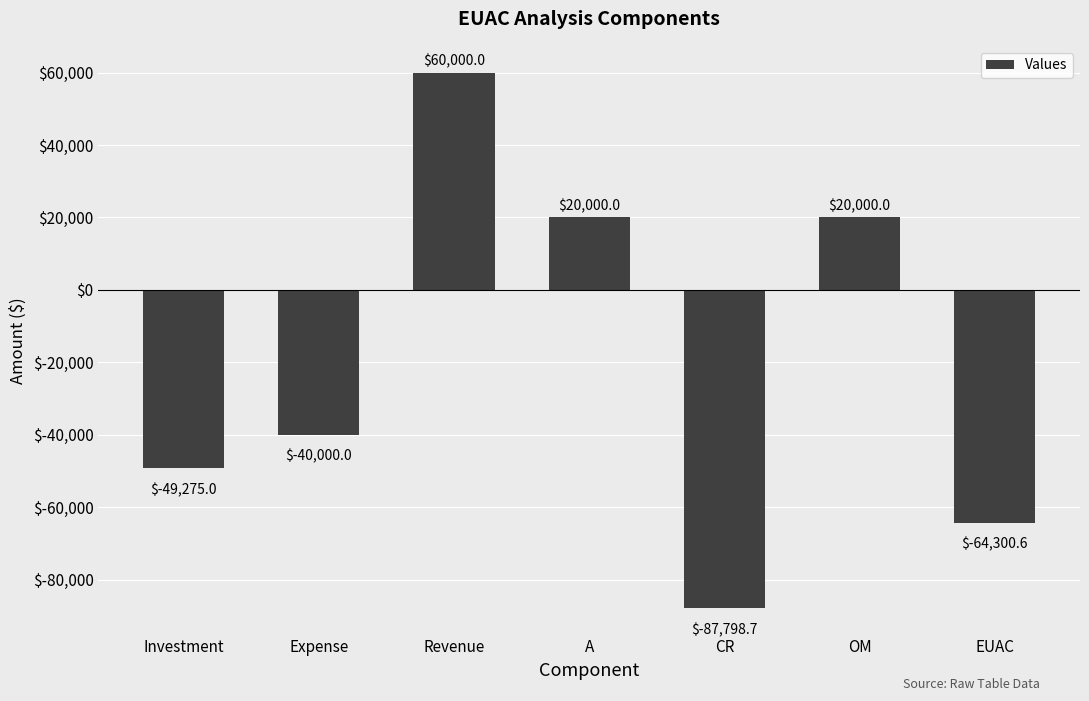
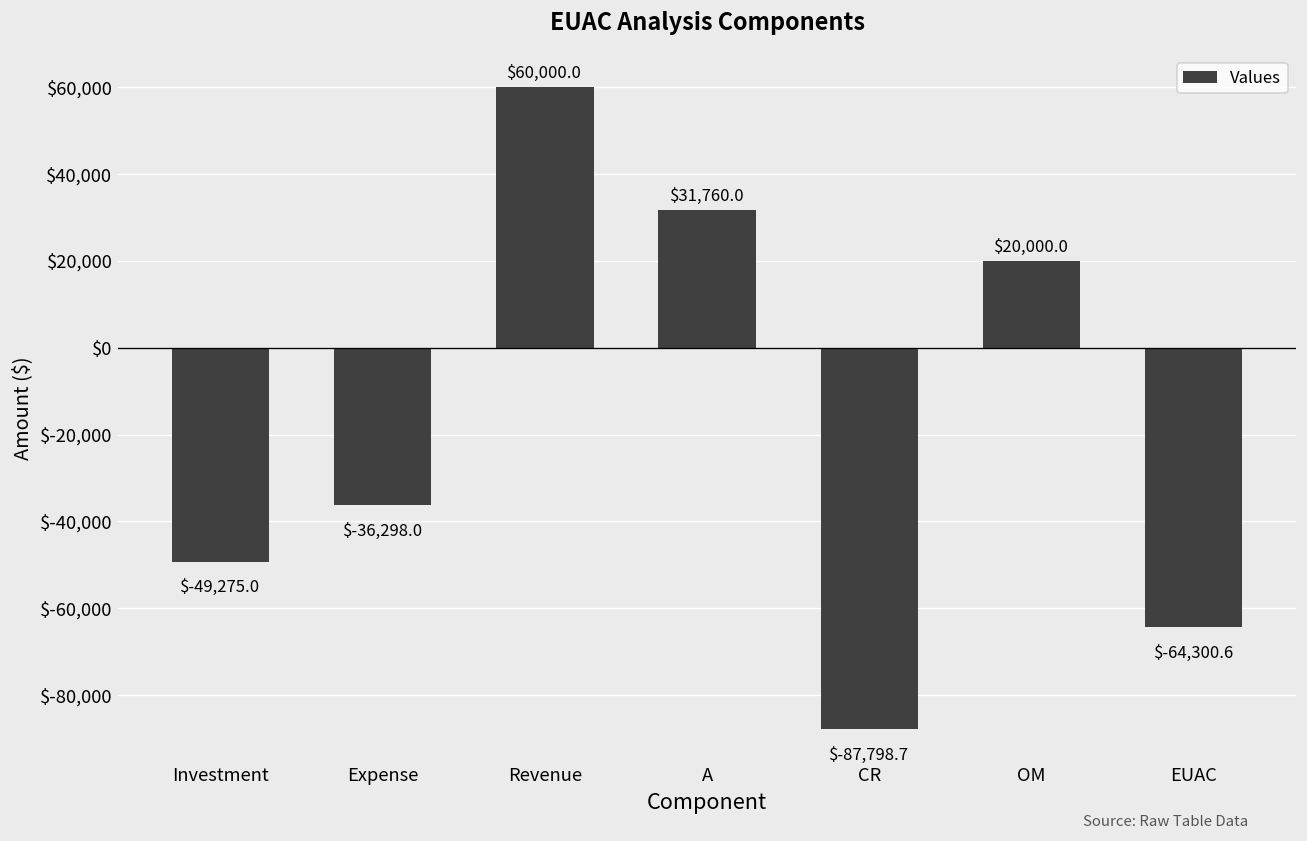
  {
    "Investment": "$-49,275.0",
-   "Expense": "$-40,000.0",
+   "Expense": "$-36,298.0",
    "Revenue": "$60,000.0",
-   "A": "$20,000.0",
+   "A": "$31,760.0",
    "CR": "$-87,798.7",
    "OM": "$20,000.0",
    "EUAC": "$-64,300.6"
  }
